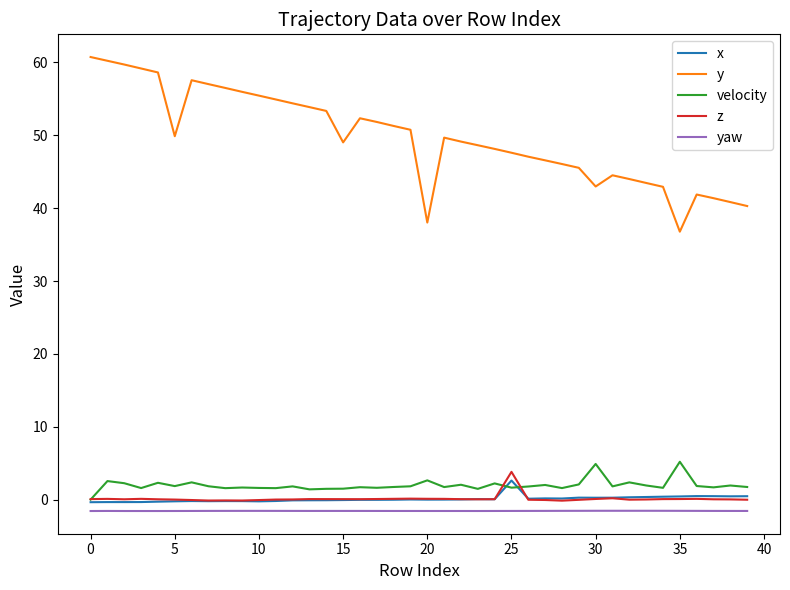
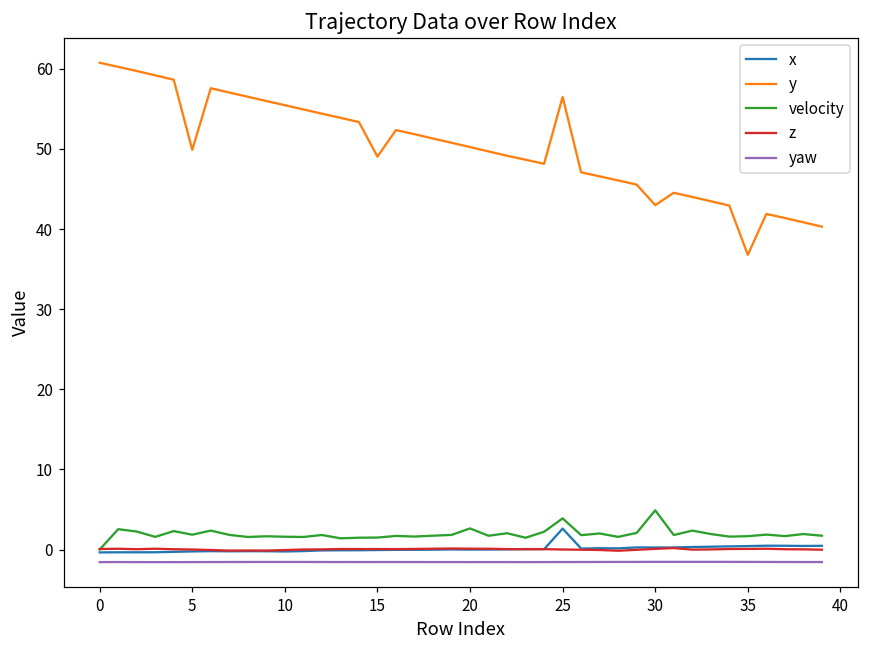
  {
    "x": {
      "0": 0,
      "25": 3,
      "35": 0
    },
    "y": {
      "0": 61,
      "5": 50,
      "10": 55,
      "15": 49,
-     "20": 38,
-     "25": 48,
+     "20": 50,
+     "25": 56,
      "30": 43,
      "35": 37
    },
    "velocity": {
      "5": 2,
      "10": 2,
      "15": 1,
      "20": 3,
-     "25": 2,
+     "25": 4,
      "30": 5,
-     "35": 5
+     "35": 2
    },
    "z": {
-     "25": 4,
+     "25": 0,
      "35": 0
    },
    "yaw": {
      "0": -2,
      "5": -2,
      "10": -2,
      "15": -2,
      "20": -2,
      "25": -2,
      "30": -2,
      "35": -2
    }
  }
